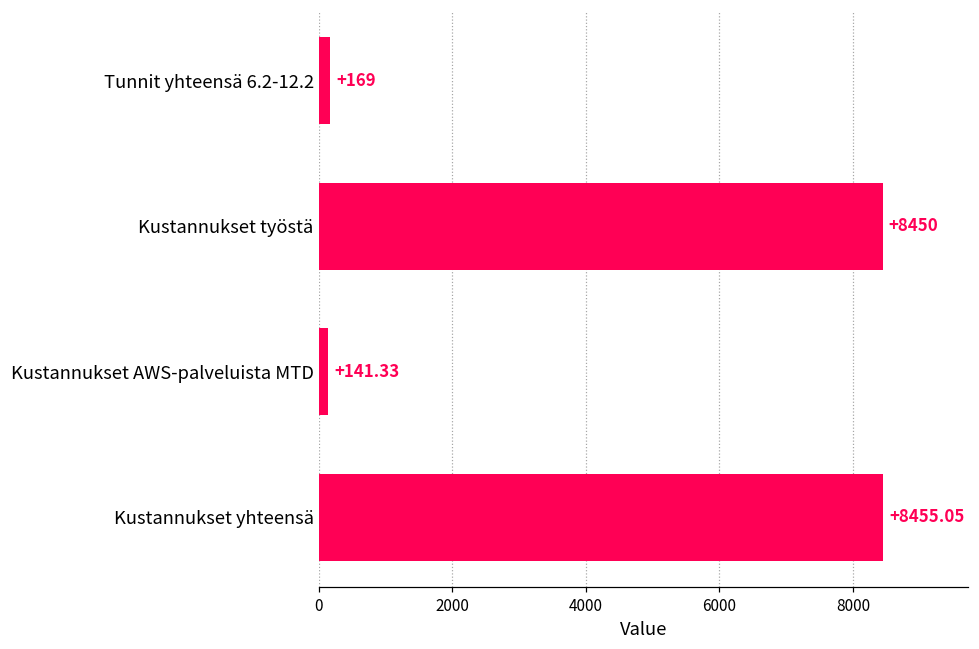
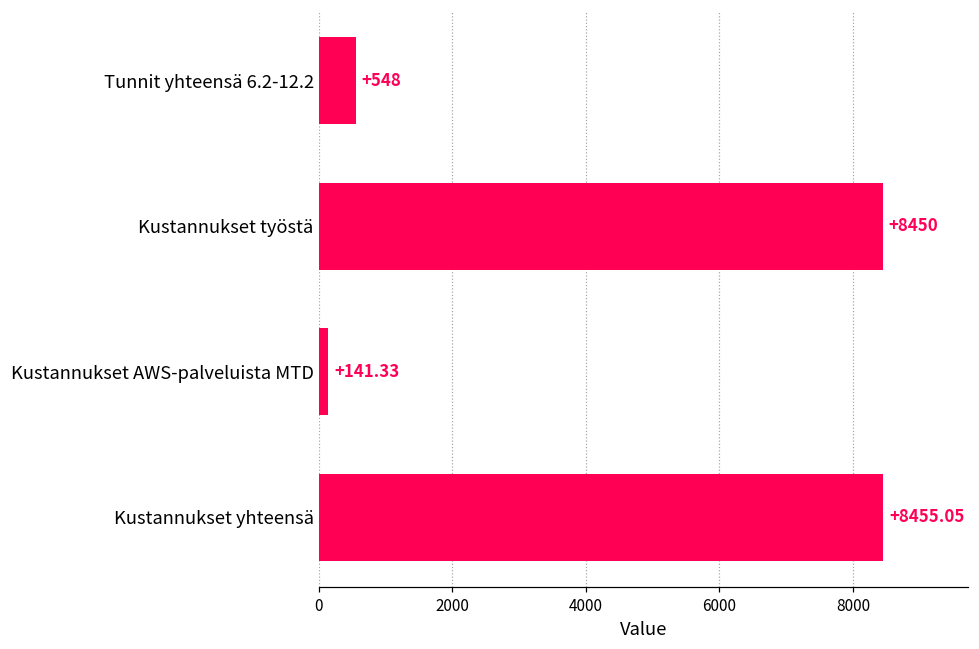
  {
-   "Tunnit yhteensä 6.2-12.2": "+169",
+   "Tunnit yhteensä 6.2-12.2": "+548",
    "Kustannukset työstä": "+8450",
    "Kustannukset AWS-palveluista MTD": "+141.33",
    "Kustannukset yhteensä": "+8455.05"
  }
